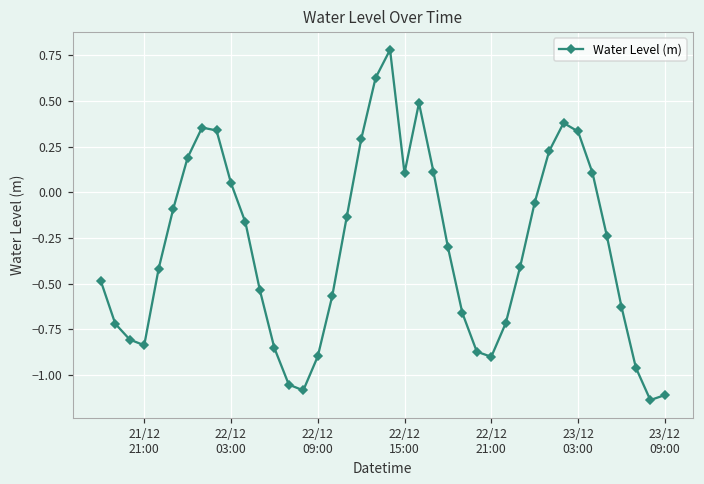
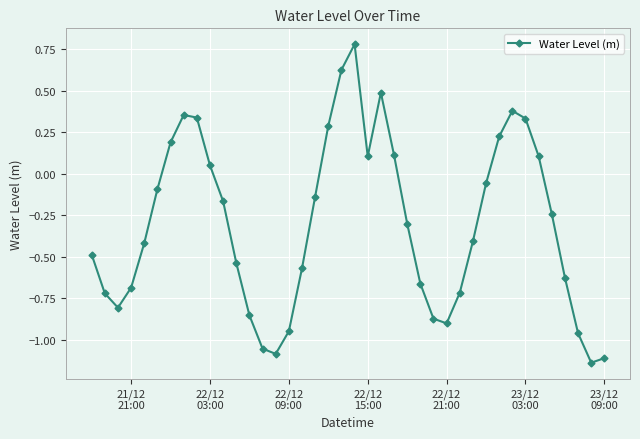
  {
-   "21/12 21:00": -0.84,
+   "21/12 21:00": -0.69,
    "22/12 03:00": 0.05,
-   "22/12 09:00": -0.90,
+   "22/12 09:00": -0.95,
    "22/12 15:00": 0.11,
    "22/12 21:00": -0.90,
    "23/12 03:00": 0.33,
    "23/12 09:00": -1.11
  }
